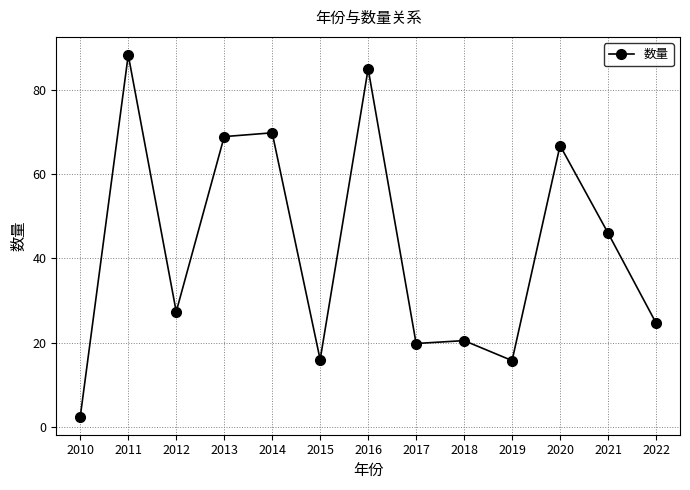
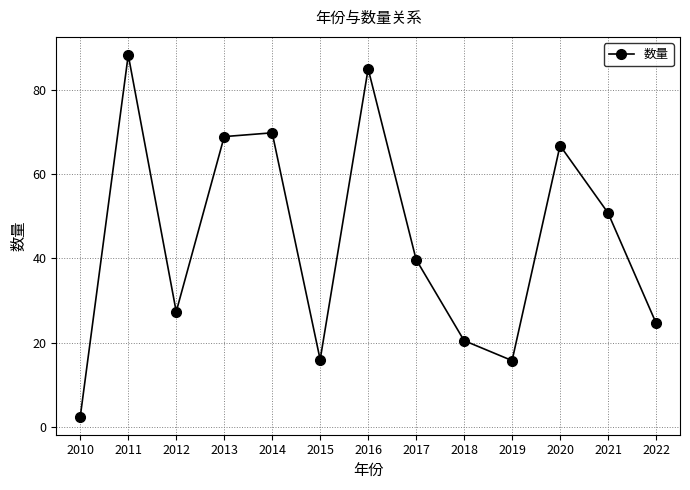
  {
    "2010": 2,
    "2011": 88,
    "2012": 27,
    "2013": 69,
    "2014": 70,
    "2015": 16,
    "2016": 85,
-   "2017": 20,
+   "2017": 40,
    "2018": 20,
    "2019": 16,
    "2020": 67,
-   "2021": 46,
+   "2021": 51,
    "2022": 25
  }
